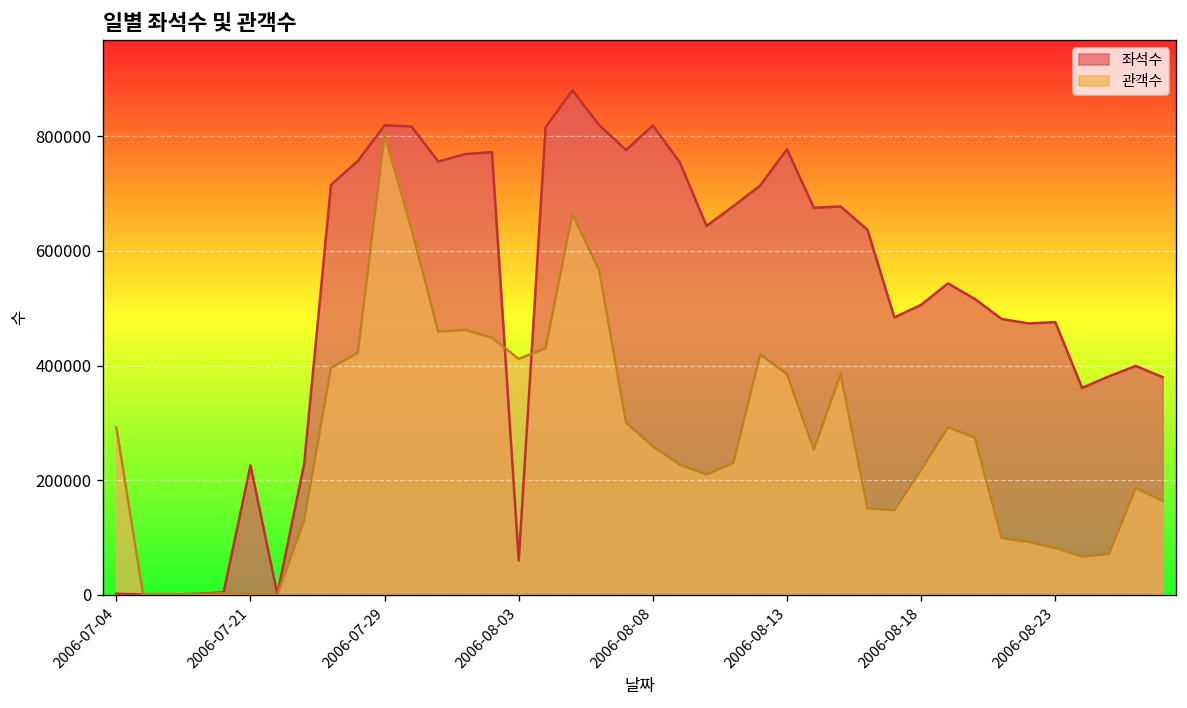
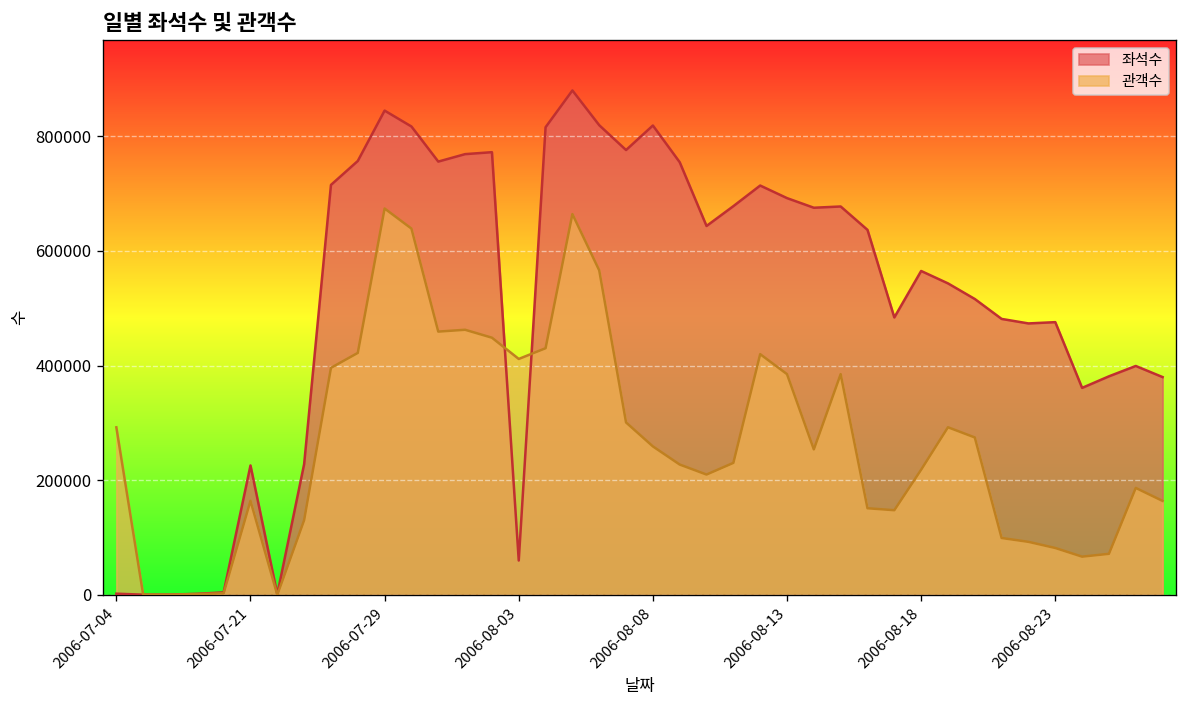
  {
    "좌석수": {
      "2006-07-04": 0,
      "2006-07-21": 230000,
-     "2006-07-29": 820000,
+     "2006-07-29": 840000,
      "2006-08-03": 60000,
      "2006-08-08": 820000,
-     "2006-08-13": 780000,
-     "2006-08-18": 510000,
+     "2006-08-13": 690000,
+     "2006-08-18": 560000,
      "2006-08-23": 480000
    },
    "관객수": {
      "2006-07-04": 290000,
-     "2006-07-21": 0,
-     "2006-07-29": 800000,
+     "2006-07-21": 160000,
+     "2006-07-29": 670000,
      "2006-08-03": 410000,
      "2006-08-08": 260000,
      "2006-08-13": 380000,
      "2006-08-18": 220000,
      "2006-08-23": 80000
    }
  }
